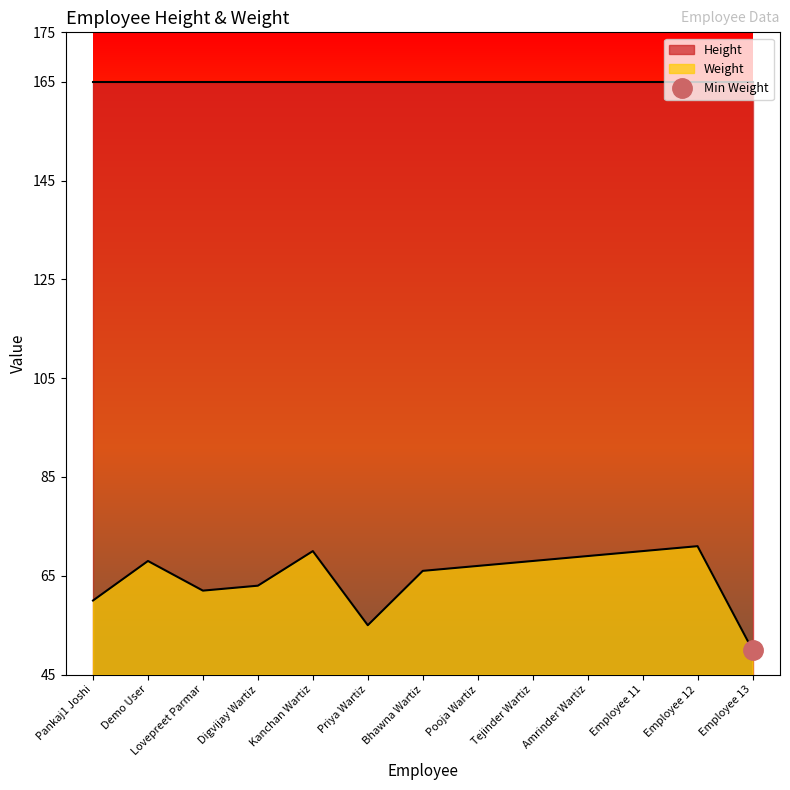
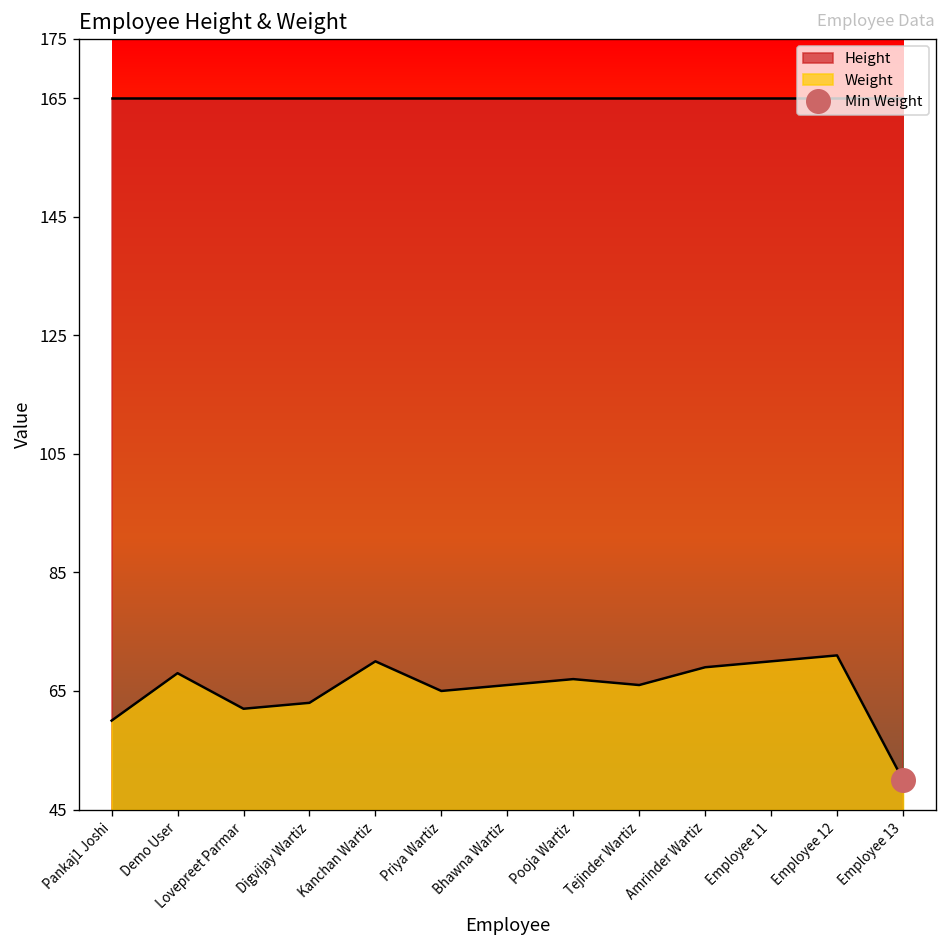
  {
    "Weight": {
      "Pankaj1 Joshi": 60,
      "Demo User": 68,
      "Lovepreet Parmar": 62,
      "Digvijay Wartiz": 63,
      "Kanchan Wartiz": 70,
-     "Priya Wartiz": 55,
+     "Priya Wartiz": 65,
      "Bhawna Wartiz": 66,
      "Pooja Wartiz": 67,
-     "Tejinder Wartiz": 68,
+     "Tejinder Wartiz": 66,
      "Amrinder Wartiz": 69,
      "Employee 11": 70,
      "Employee 12": 71
    }
  }
